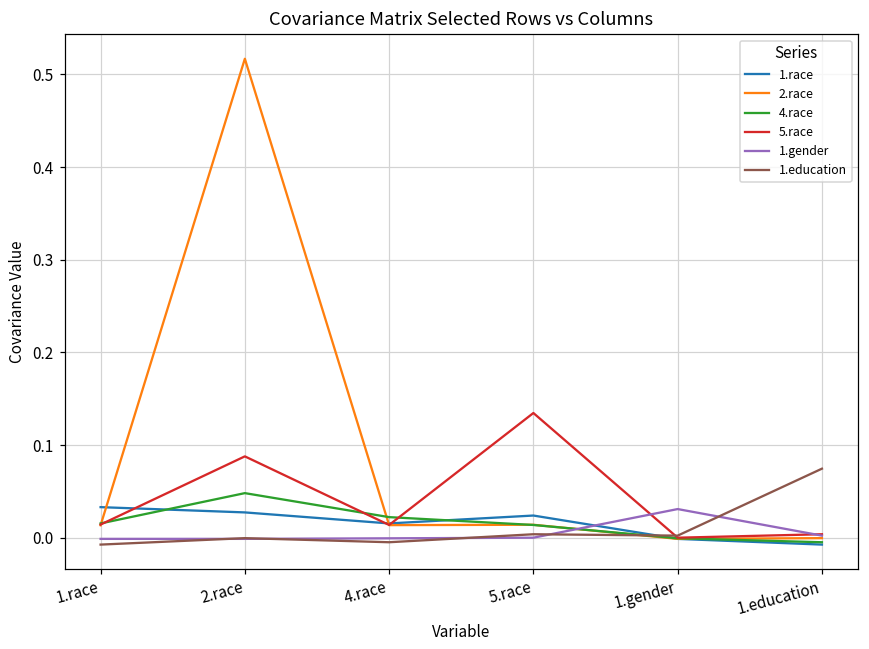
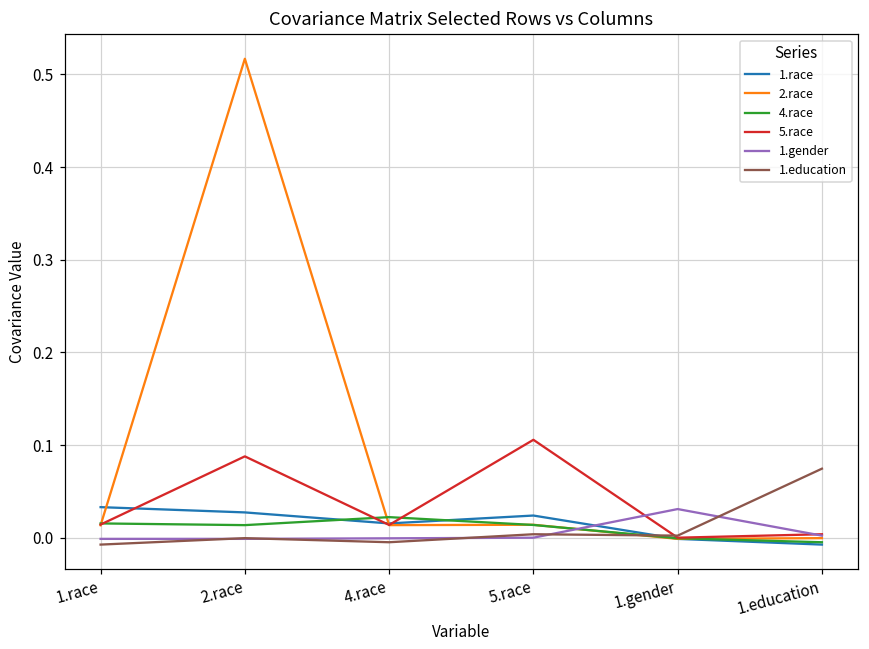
  {
    "1.race": {
      "1.race": 0.03,
      "2.race": 0.03,
      "5.race": 0.02
    },
    "2.race": {
      "2.race": 0.52
    },
    "4.race": {
-     "2.race": 0.05,
+     "2.race": 0.01,
      "4.race": 0.02
    },
    "5.race": {
      "2.race": 0.09,
-     "5.race": 0.13
+     "5.race": 0.11
    },
    "1.gender": {
      "1.race": 0.00,
      "4.race": 0.00,
      "5.race": 0.00,
      "1.gender": 0.03
    },
    "1.education": {
      "1.race": -0.01,
      "4.race": 0.00,
      "5.race": 0.00,
      "1.education": 0.07
    }
  }
